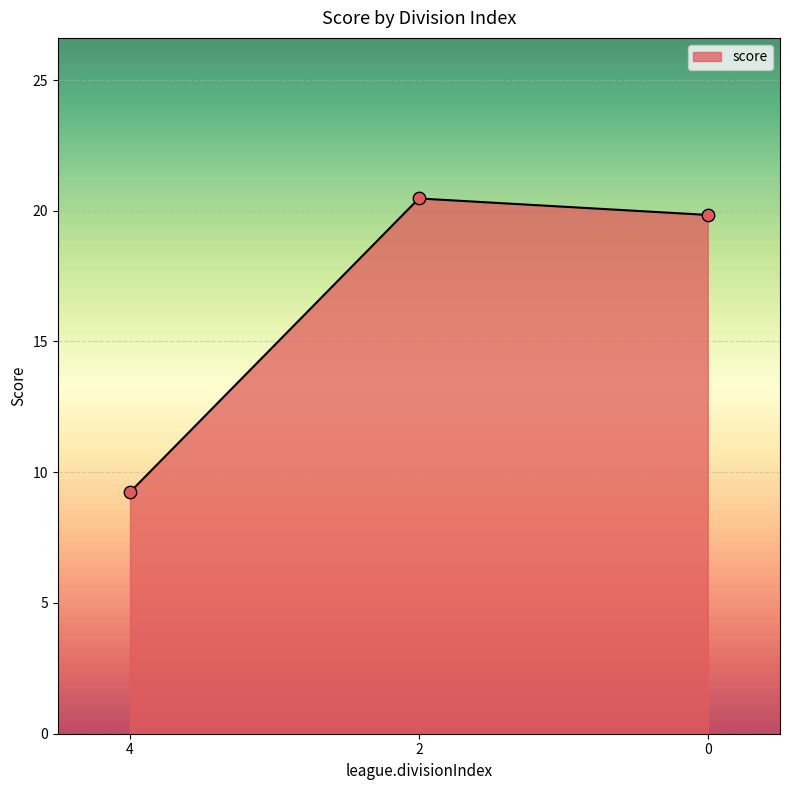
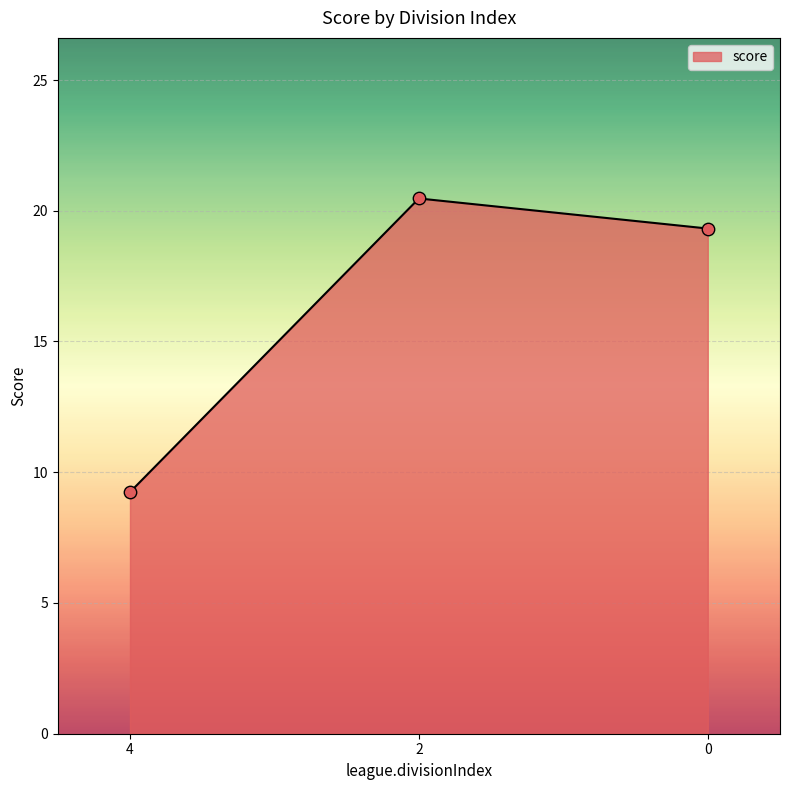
  {
    "4": 9.2,
    "2": 20.5,
-   "0": 19.8
+   "0": 19.3
  }
